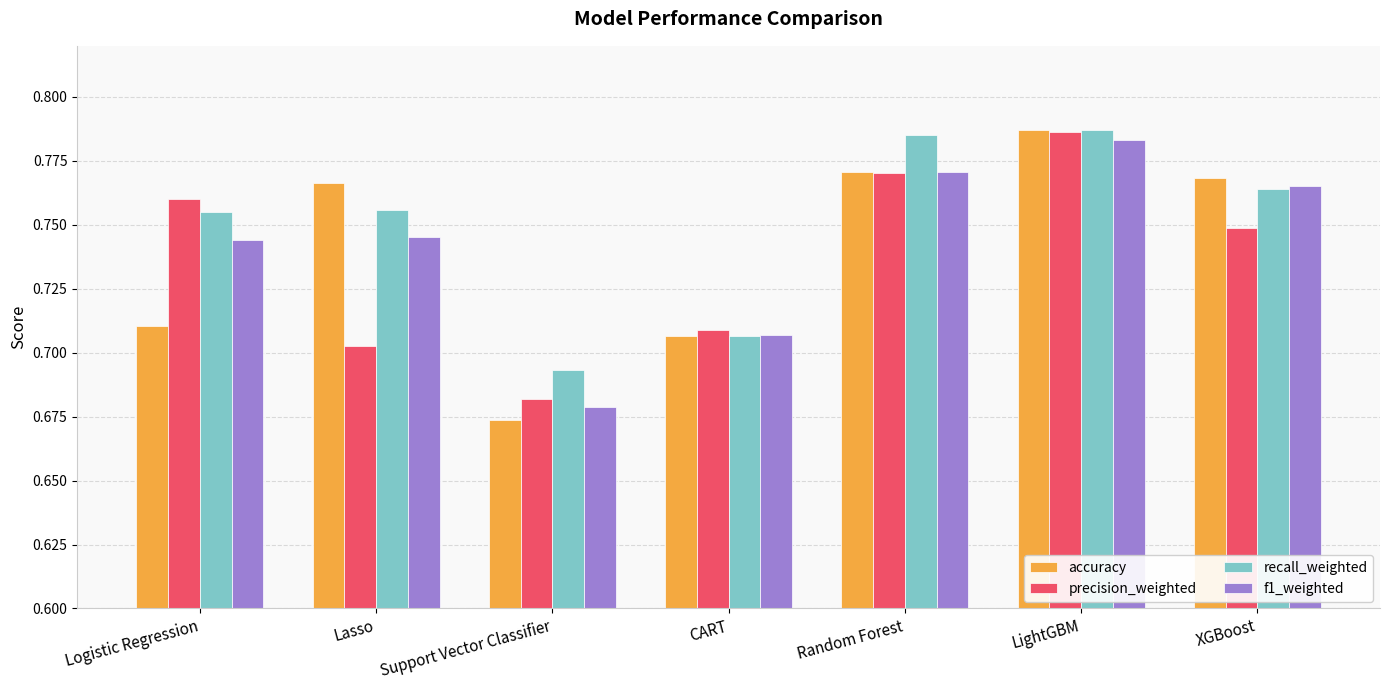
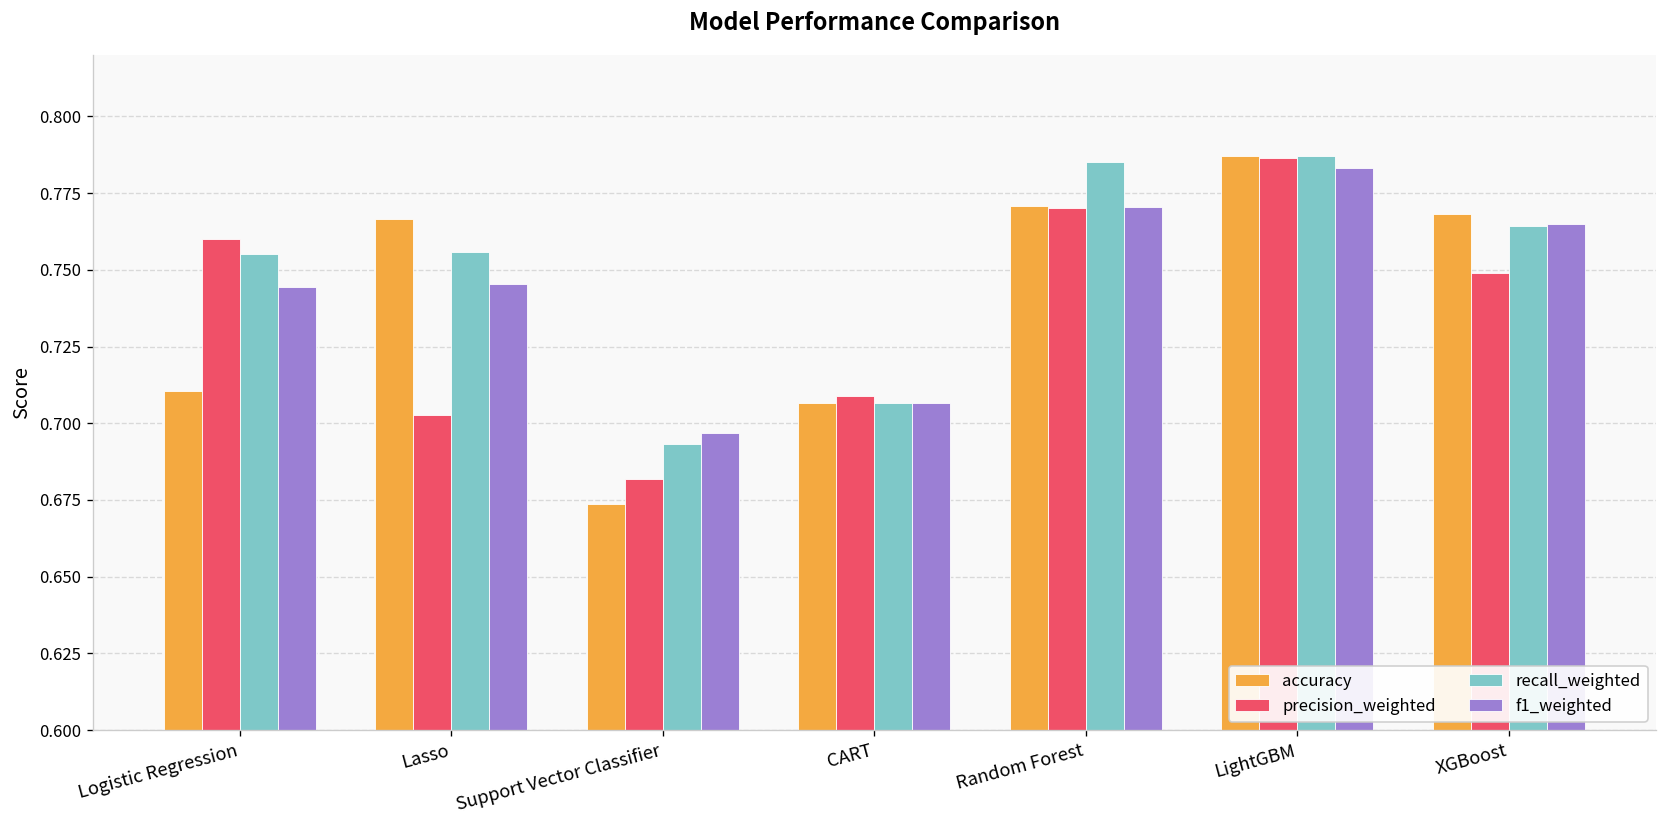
  {
    "accuracy": {
      "Logistic Regression": 0.711,
      "Lasso": 0.766,
      "Support Vector Classifier": 0.674,
      "CART": 0.707,
      "Random Forest": 0.771,
      "LightGBM": 0.787,
      "XGBoost": 0.768
    },
    "precision_weighted": {
      "Logistic Regression": 0.760,
      "Lasso": 0.703,
      "Support Vector Classifier": 0.682,
      "CART": 0.709,
      "Random Forest": 0.770,
      "LightGBM": 0.786,
      "XGBoost": 0.749
    },
    "recall_weighted": {
      "Logistic Regression": 0.755,
      "Lasso": 0.756,
      "Support Vector Classifier": 0.693,
      "CART": 0.707,
      "Random Forest": 0.785,
      "LightGBM": 0.787,
      "XGBoost": 0.764
    },
    "f1_weighted": {
      "Logistic Regression": 0.744,
      "Lasso": 0.745,
-     "Support Vector Classifier": 0.679,
+     "Support Vector Classifier": 0.697,
      "CART": 0.707,
      "Random Forest": 0.771,
      "LightGBM": 0.783,
      "XGBoost": 0.765
    }
  }
